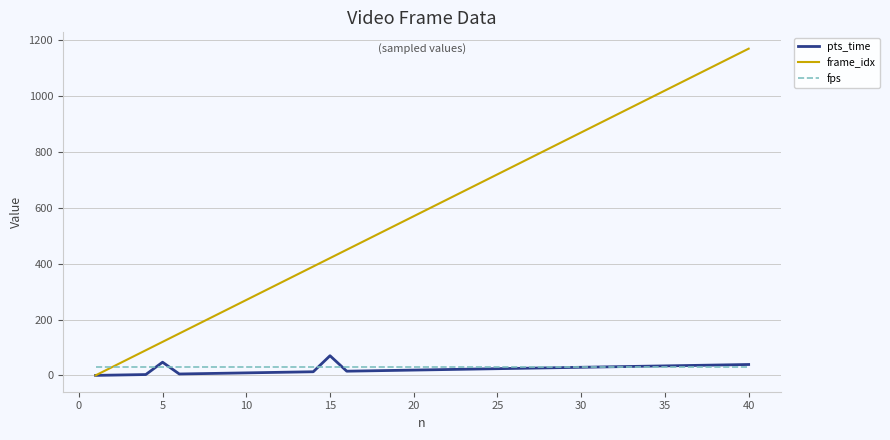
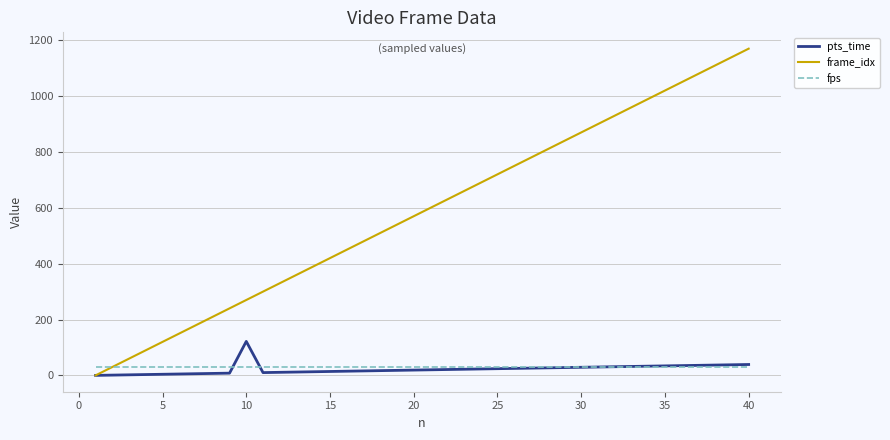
  {
    "pts_time": {
-     "5": 50,
-     "10": 10,
-     "15": 70,
+     "5": 0,
+     "10": 120,
+     "15": 10,
      "20": 20
    },
    "frame_idx": {
      "5": 120,
      "10": 270,
      "15": 420,
      "20": 570,
      "25": 720,
      "30": 870,
      "35": 1020,
      "40": 1170
    },
    "fps": {
      "5": 30,
      "10": 30,
      "15": 30,
      "20": 30
    }
  }
